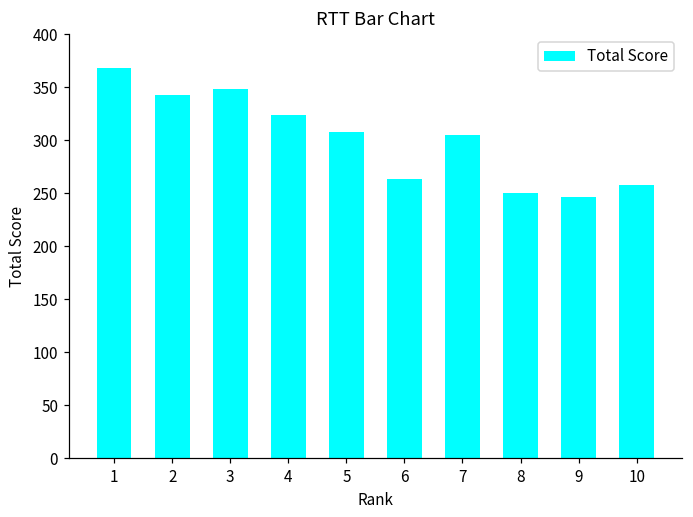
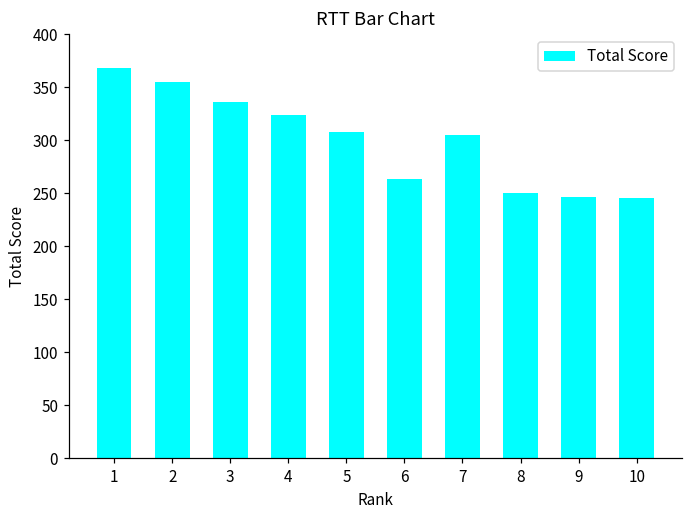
  {
    "1": 370,
-   "2": 340,
-   "3": 350,
+   "2": 360,
+   "3": 340,
    "4": 320,
    "5": 310,
    "6": 260,
    "7": 310,
    "8": 250,
    "9": 250,
-   "10": 260
+   "10": 250
  }
